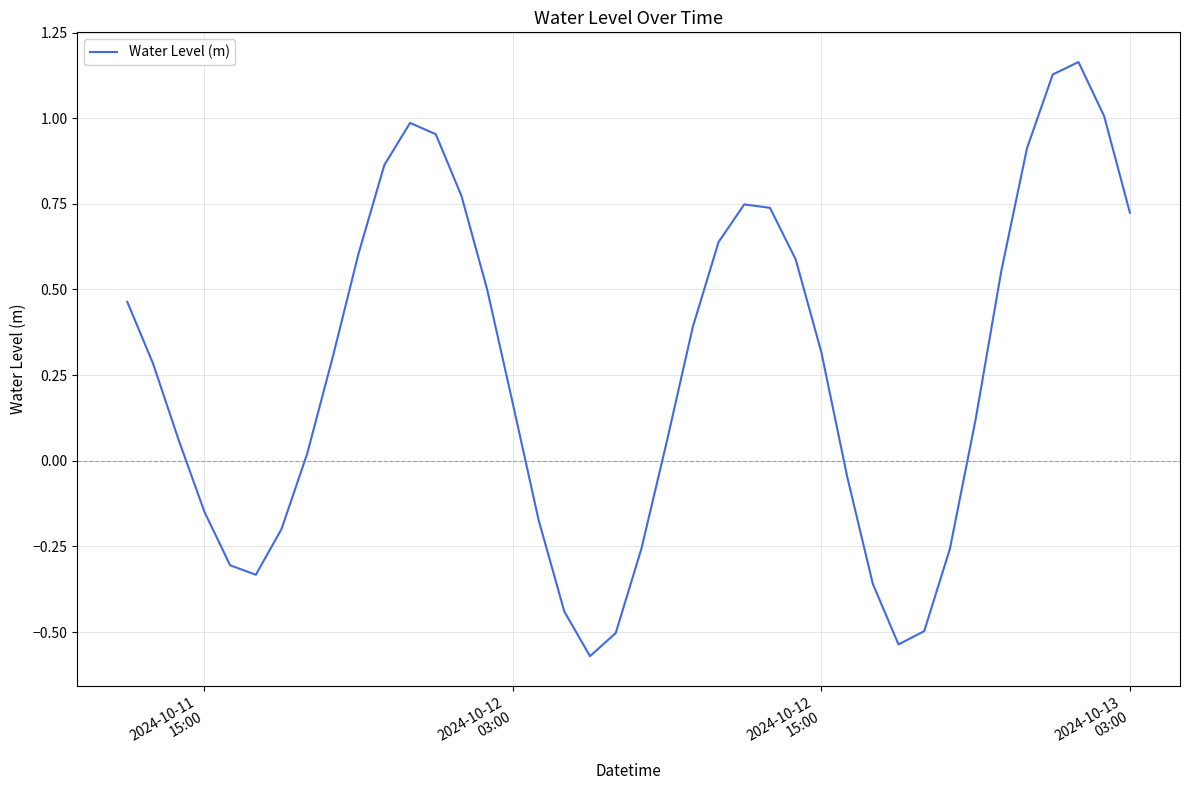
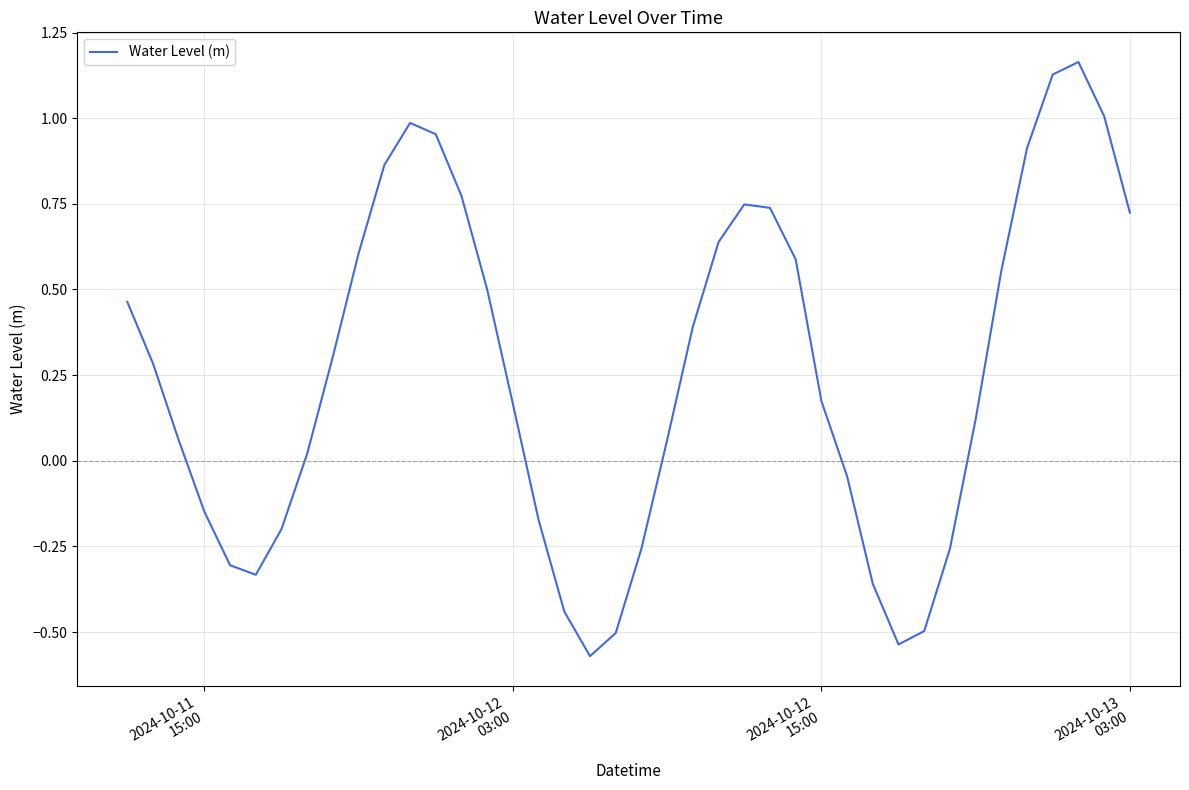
  {
    "2024-10-11 15:00": -0.15,
    "2024-10-12 03:00": 0.17,
-   "2024-10-12 15:00": 0.32,
+   "2024-10-12 15:00": 0.17,
    "2024-10-13 03:00": 0.72
  }
